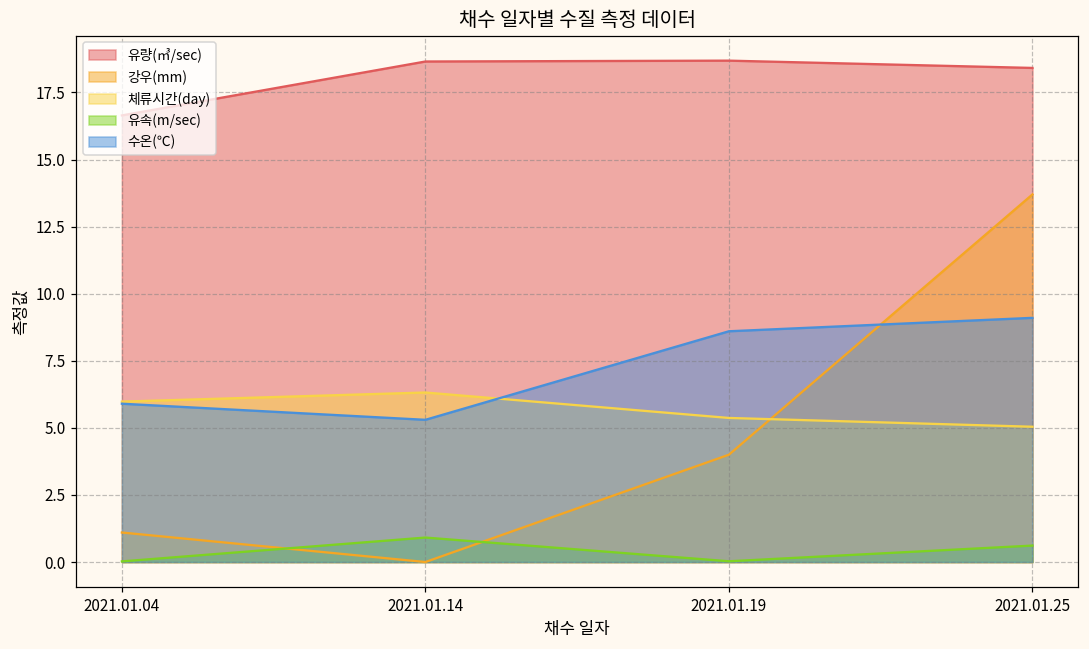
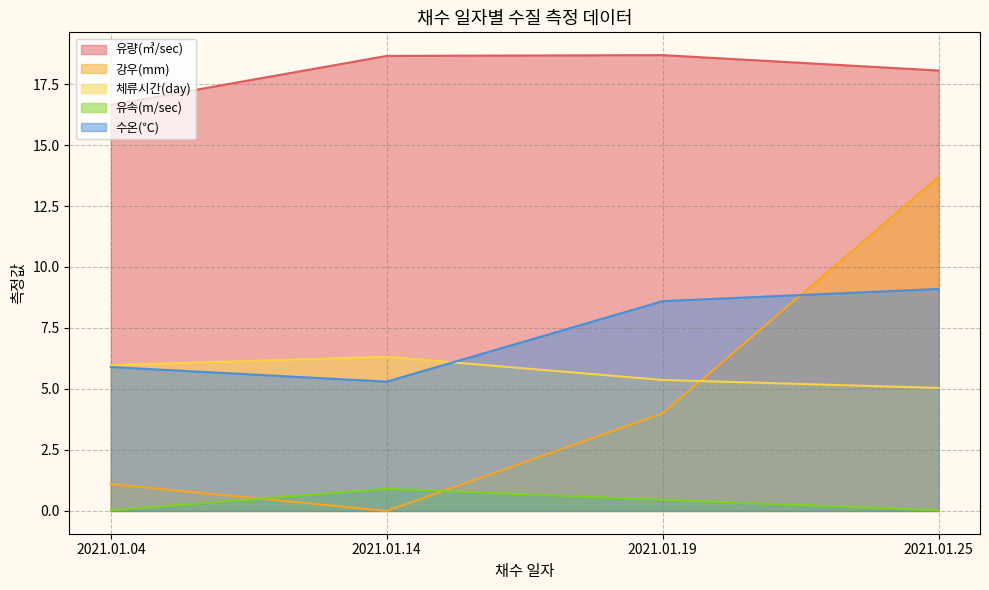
  {
    "유량(㎥/sec)": {
      "2021.01.14": 18.7,
      "2021.01.19": 18.7,
-     "2021.01.25": 18.4
+     "2021.01.25": 18.1
    },
    "유속(m/sec)": {
      "2021.01.04": 0.0,
      "2021.01.14": 0.9,
-     "2021.01.19": 0.0,
-     "2021.01.25": 0.6
+     "2021.01.19": 0.5,
+     "2021.01.25": 0.0
    },
    "수온(℃)": {
      "2021.01.14": 5.3,
      "2021.01.19": 8.6,
      "2021.01.25": 9.1
    }
  }
